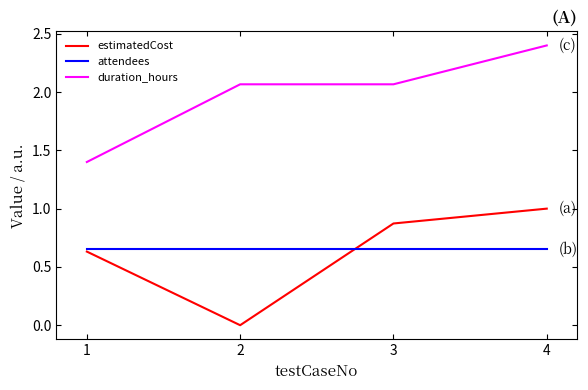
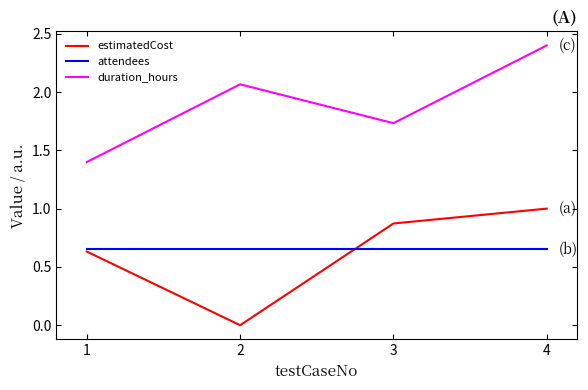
  {
    "estimatedCost": {
      "2": 0.00,
      "3": 0.87,
      "4": 1.00
    },
    "attendees": {
      "2": 0.65,
      "3": 0.65,
      "4": 0.65
    },
    "duration_hours": {
      "1": 1.40,
      "2": 2.07,
-     "3": 2.07,
+     "3": 1.73,
      "4": 2.40
    }
  }
